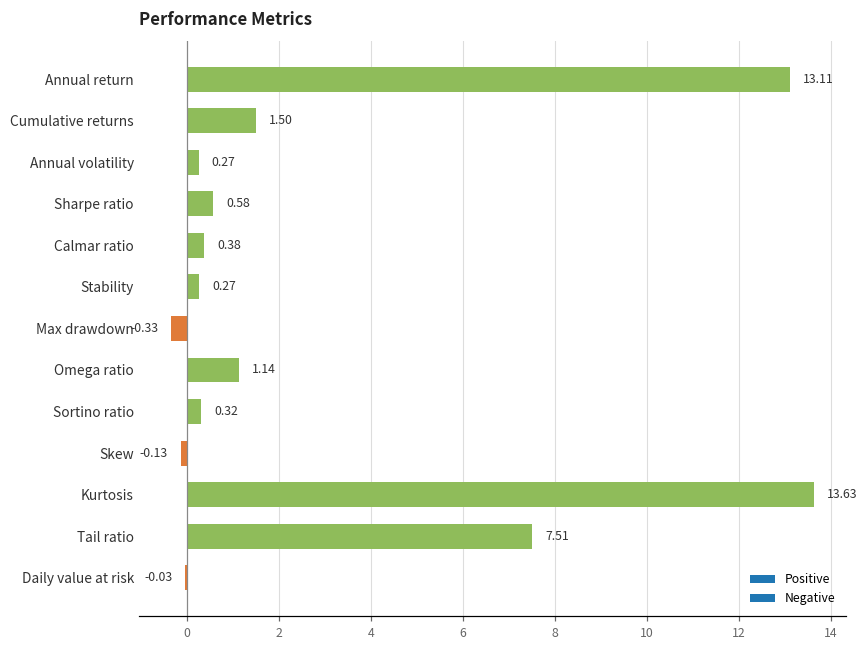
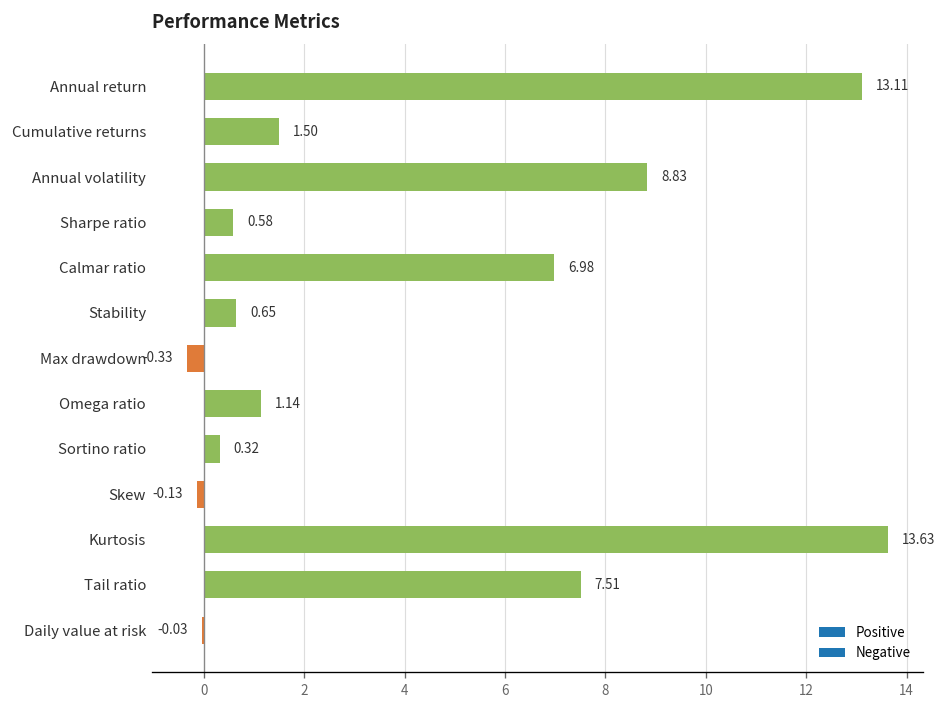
  {
    "Annual return": 13.11,
    "Cumulative returns": 1.50,
-   "Annual volatility": 0.27,
+   "Annual volatility": 8.83,
    "Sharpe ratio": 0.58,
-   "Calmar ratio": 0.38,
-   "Stability": 0.27,
+   "Calmar ratio": 6.98,
+   "Stability": 0.65,
    "Max drawdown": -0.33,
    "Omega ratio": 1.14,
    "Sortino ratio": 0.32,
    "Skew": -0.13,
    "Kurtosis": 13.63,
    "Tail ratio": 7.51,
    "Daily value at risk": -0.03
  }
